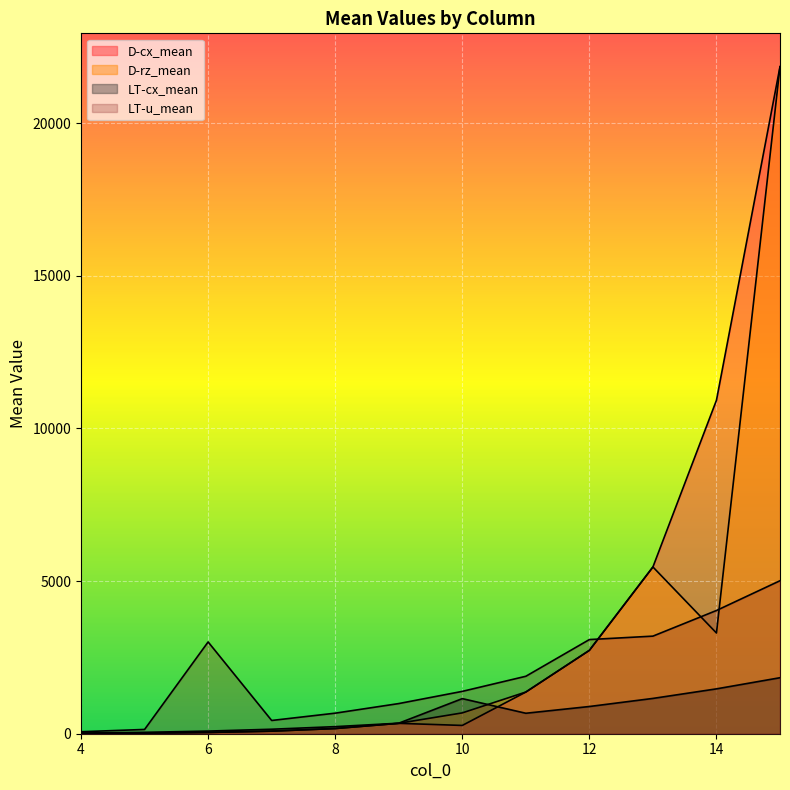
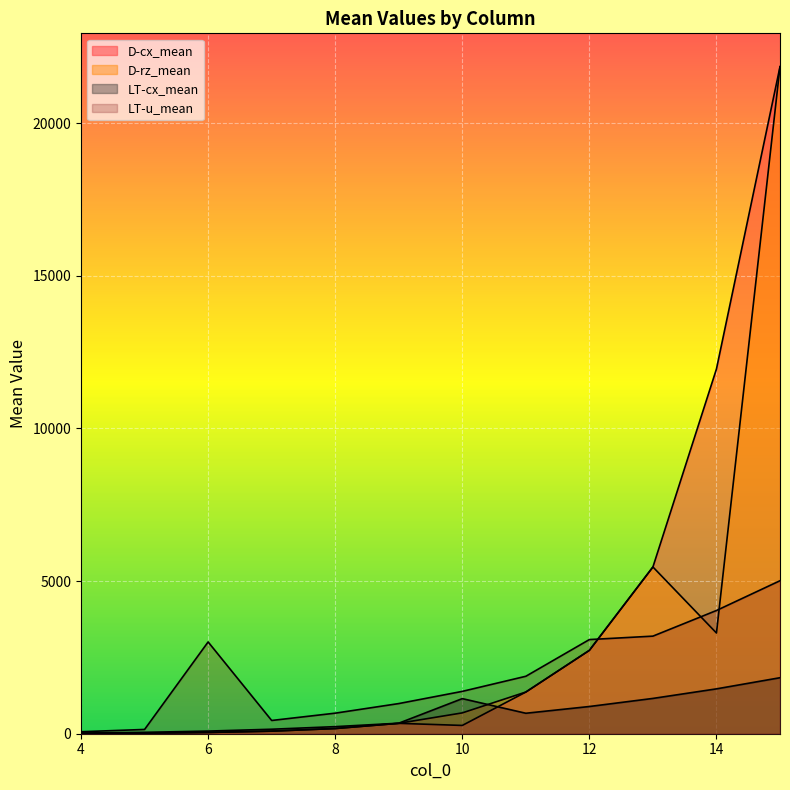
  {
    "D-cx_mean": {
      "10": 300,
-     "14": 10900
+     "14": 11900
    },
    "D-rz_mean": {
      "10": 700,
      "14": 3300
    },
    "LT-cx_mean": {
      "10": 1100,
      "12": 900,
      "14": 1500
    },
    "LT-u_mean": {
      "6": 3000,
      "8": 700,
      "10": 1400,
      "12": 3100,
      "14": 4000
    }
  }
